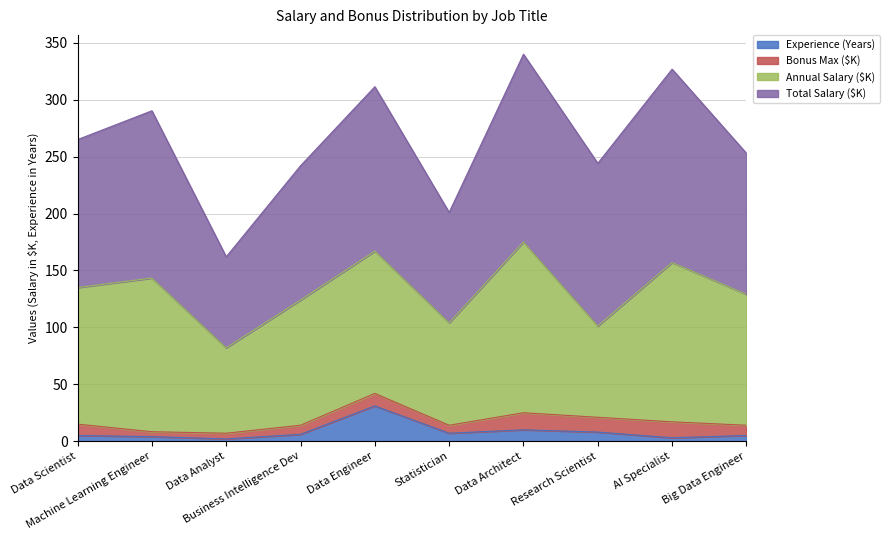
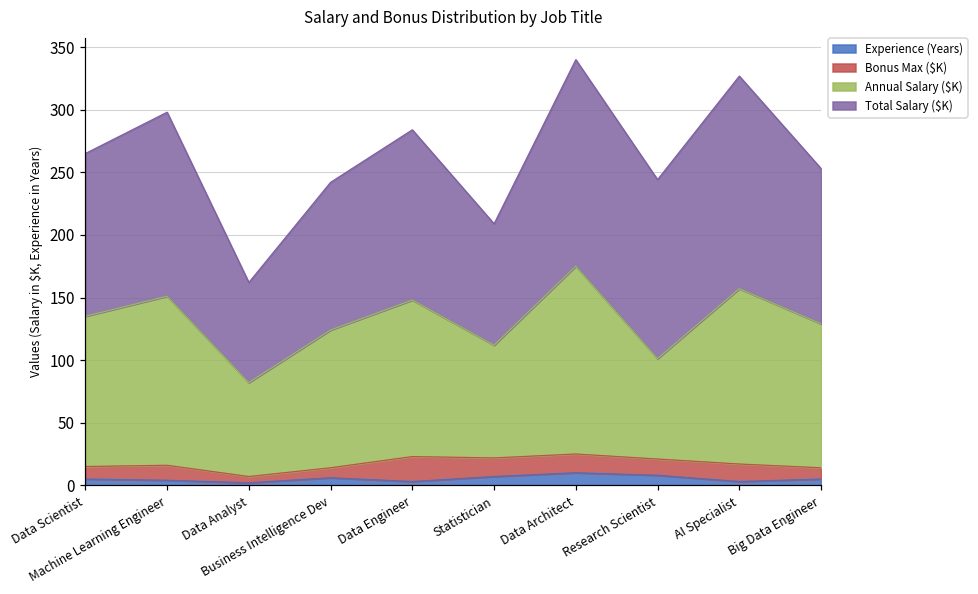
  {
    "Experience (Years)": {
      "Data Scientist": 5,
      "Machine Learning Engineer": 4,
      "Data Analyst": 2,
      "Business Intelligence Dev": 6,
-     "Data Engineer": 31,
+     "Data Engineer": 3,
      "Statistician": 7,
      "Data Architect": 10,
      "Research Scientist": 8,
      "AI Specialist": 3,
      "Big Data Engineer": 5
    },
    "Bonus Max ($K)": {
      "Data Scientist": 10,
-     "Machine Learning Engineer": 4,
+     "Machine Learning Engineer": 12,
      "Data Analyst": 5,
      "Business Intelligence Dev": 8,
-     "Data Engineer": 11,
-     "Statistician": 7,
+     "Data Engineer": 20,
+     "Statistician": 15,
      "Data Architect": 15,
      "Research Scientist": 13,
      "AI Specialist": 14,
      "Big Data Engineer": 9
    },
    "Annual Salary ($K)": {
      "Data Scientist": 120,
      "Machine Learning Engineer": 135,
      "Data Analyst": 75,
      "Business Intelligence Dev": 110,
      "Data Engineer": 125,
      "Statistician": 90,
      "Data Architect": 150,
      "Research Scientist": 80,
      "AI Specialist": 140,
      "Big Data Engineer": 115
    },
    "Total Salary ($K)": {
      "Data Scientist": 130,
      "Machine Learning Engineer": 147,
      "Data Analyst": 80,
      "Business Intelligence Dev": 118,
-     "Data Engineer": 144,
+     "Data Engineer": 136,
      "Statistician": 97,
      "Data Architect": 165,
      "Research Scientist": 143,
      "AI Specialist": 170,
      "Big Data Engineer": 124
    }
  }
